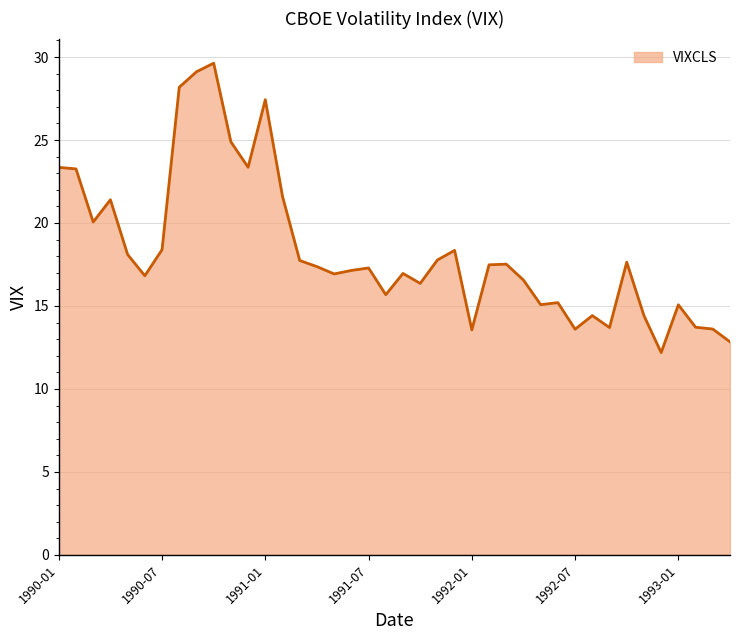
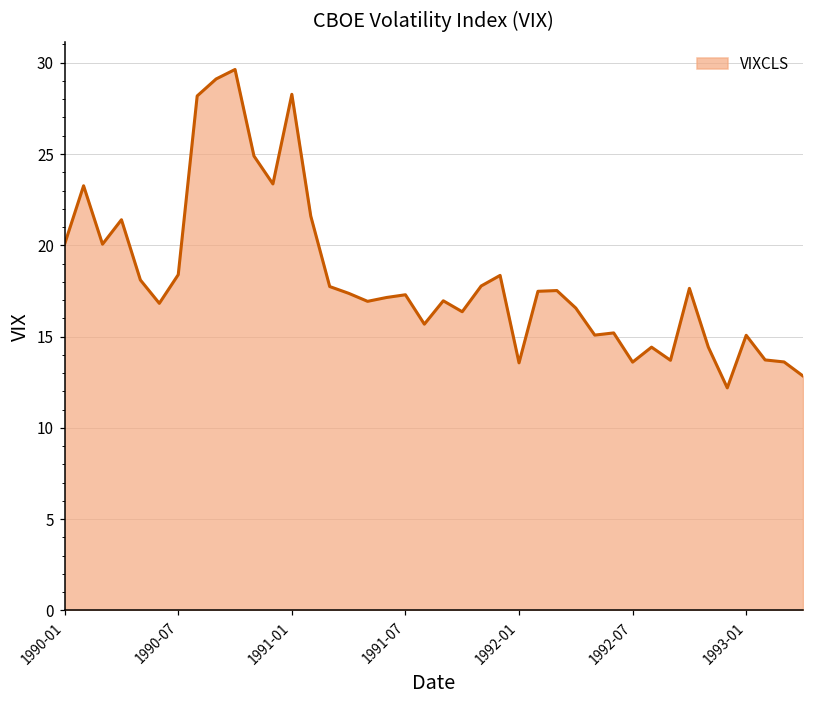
  {
-   "1990-01": 23.4,
+   "1990-01": 20.1,
    "1990-07": 18.4,
-   "1991-01": 27.4,
+   "1991-01": 28.3,
    "1991-07": 17.3,
    "1992-01": 13.6,
    "1992-07": 13.6,
    "1993-01": 15.1
  }
